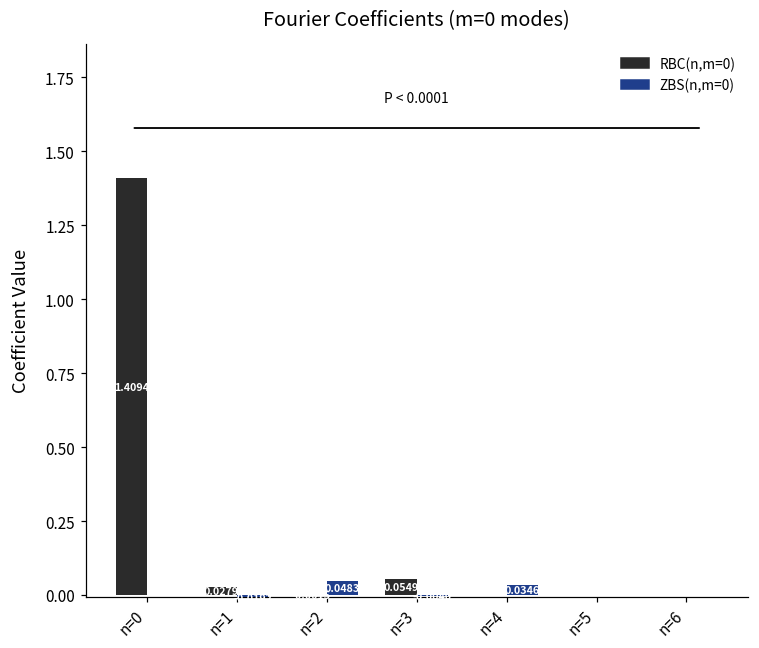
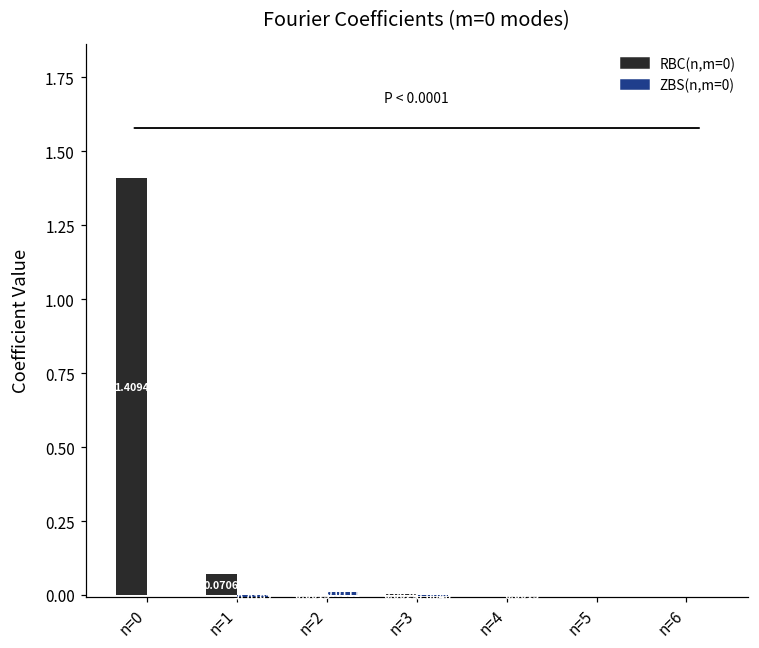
  {
    "RBC(n,m=0)": {
      "n=0": 1.4094,
-     "n=1": 0.0279,
-     "n=3": 0.05
+     "n=1": 0.0706,
+     "n=3": 0.00
    },
    "ZBS(n,m=0)": {
      "n=0": 0.00,
-     "n=2": 0.05,
-     "n=4": 0.03
+     "n=2": 0.01,
+     "n=4": 0.00
    }
  }
